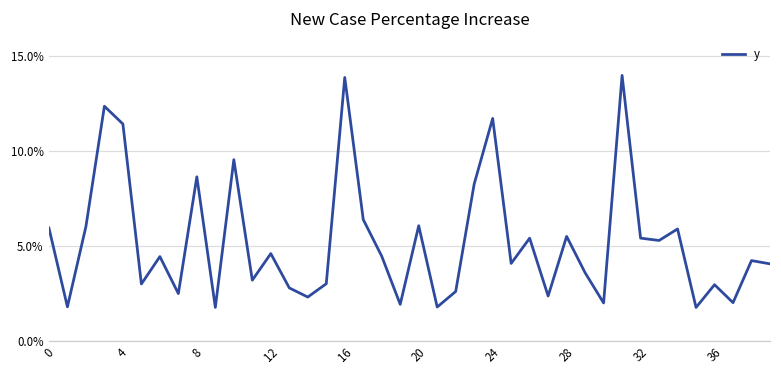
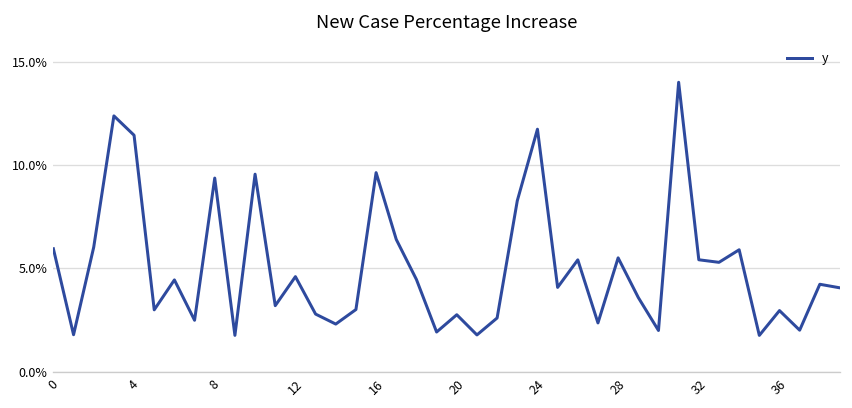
  {
    "0": "5.9%",
    "4": "11.4%",
-   "8": "8.7%",
+   "8": "9.4%",
    "12": "4.6%",
-   "16": "13.9%",
-   "20": "6.1%",
+   "16": "9.6%",
+   "20": "2.8%",
    "24": "11.7%",
    "28": "5.5%",
    "32": "5.4%",
    "36": "3.0%"
  }
